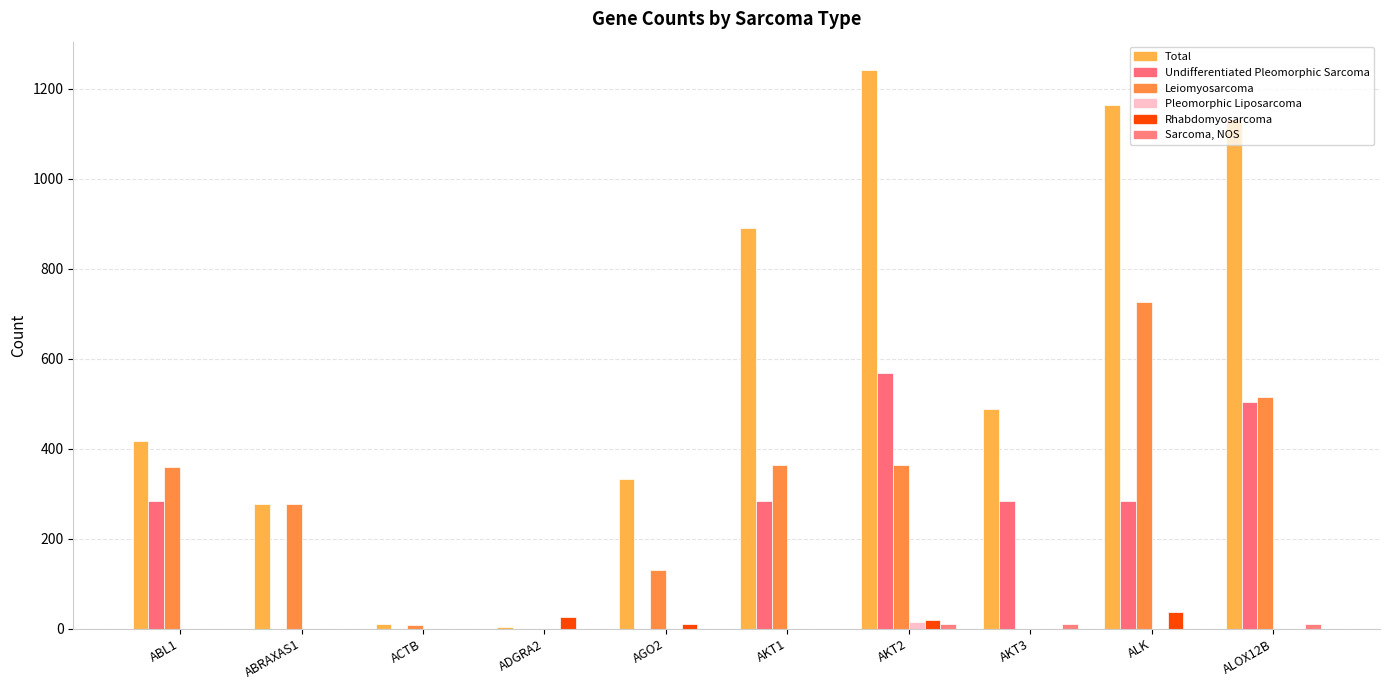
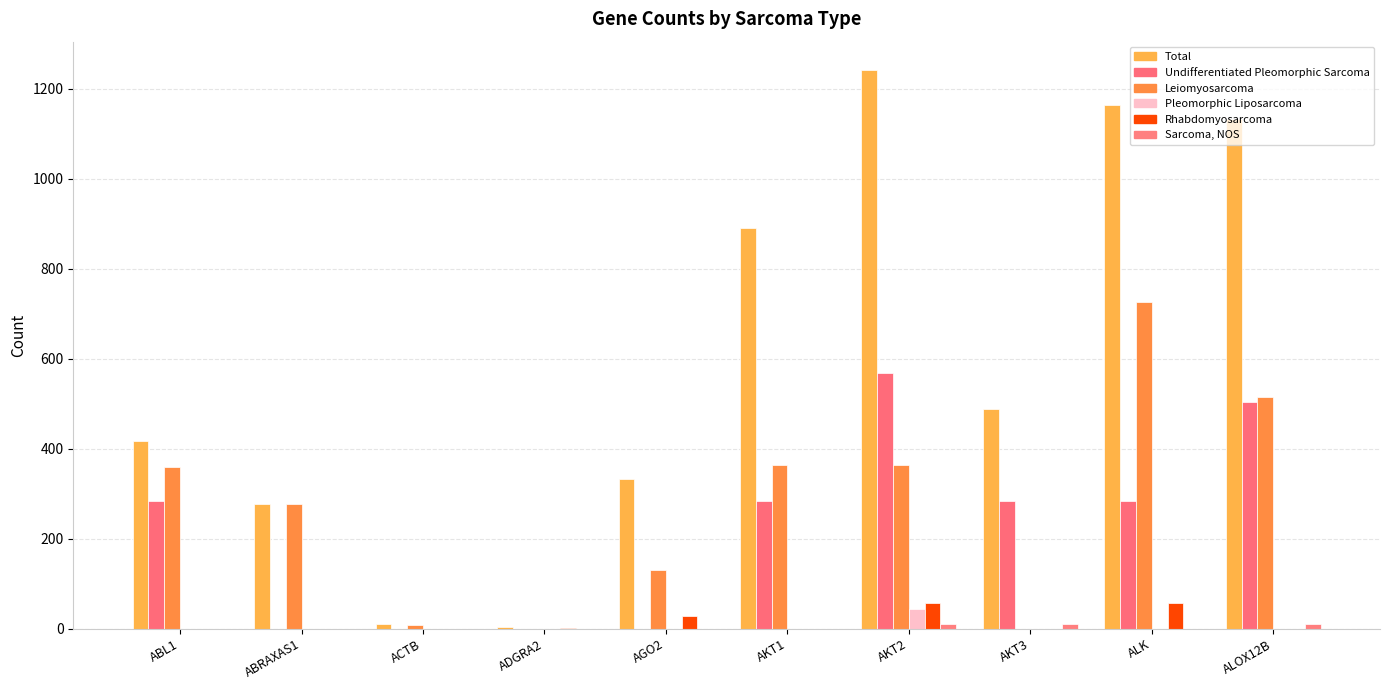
  {
    "Pleomorphic Liposarcoma": {
      "ABL1": 0,
      "ABRAXAS1": 0,
      "ACTB": 0,
      "ADGRA2": 0,
      "AGO2": 0,
      "AKT1": 0,
-     "AKT2": 10,
+     "AKT2": 50,
      "AKT3": 0,
      "ALK": 0,
      "ALOX12B": 0
    },
    "Rhabdomyosarcoma": {
      "ABL1": 0,
      "ABRAXAS1": 0,
      "ACTB": 0,
-     "ADGRA2": 30,
-     "AGO2": 10,
+     "ADGRA2": 0,
+     "AGO2": 30,
      "AKT1": 0,
-     "AKT2": 20,
+     "AKT2": 60,
      "AKT3": 0,
-     "ALK": 40,
+     "ALK": 60,
      "ALOX12B": 0
    }
  }
